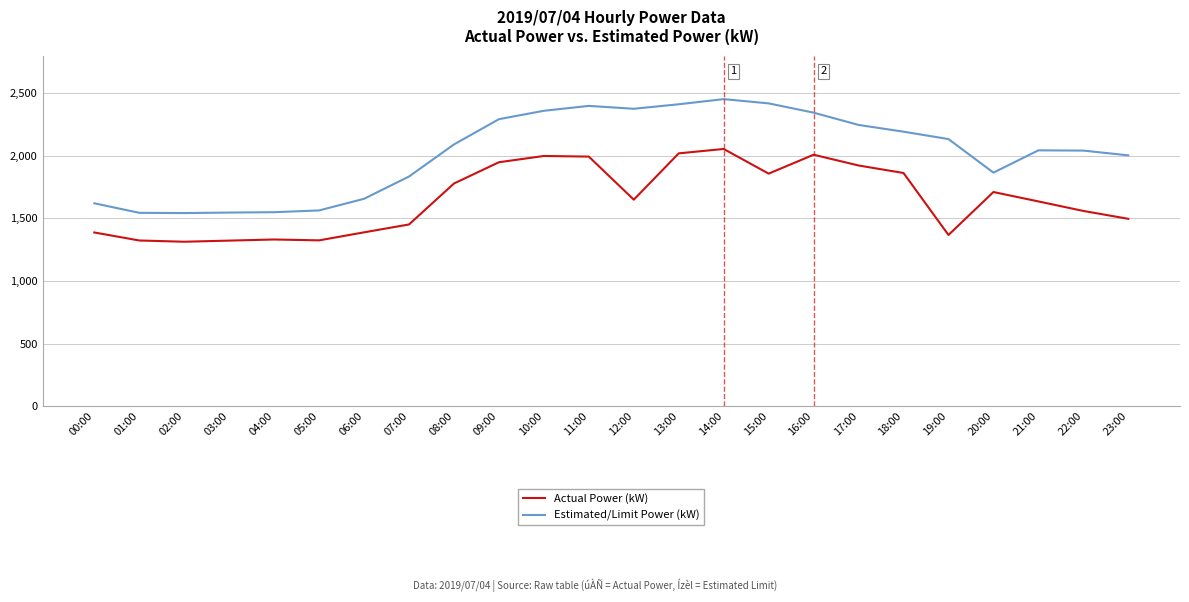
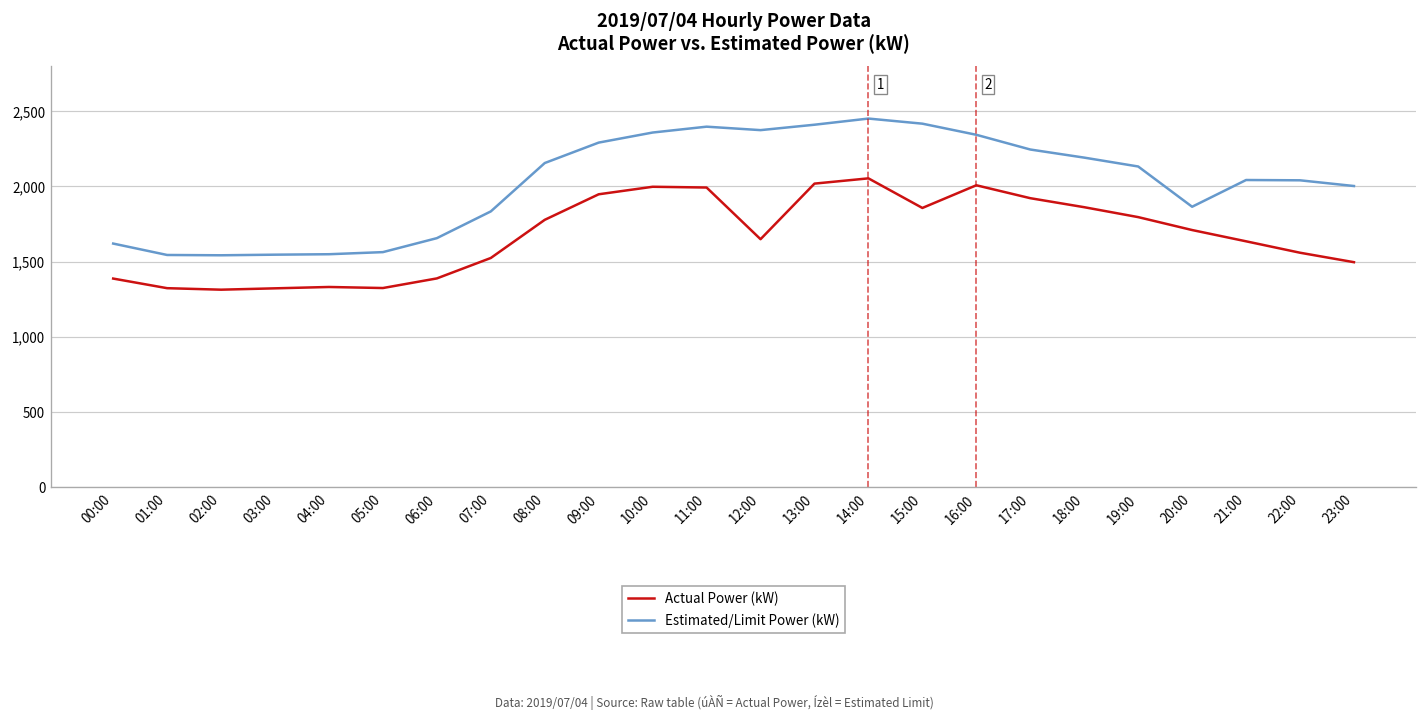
  {
    "Actual Power (kW)": {
      "00:00": "1,390",
      "01:00": "1,320",
      "02:00": "1,310",
      "03:00": "1,320",
      "04:00": "1,330",
      "05:00": "1,320",
      "06:00": "1,390",
-     "07:00": "1,450",
+     "07:00": "1,520",
      "08:00": "1,780",
      "09:00": "1,950",
      "10:00": "2,000",
      "11:00": "1,990",
      "12:00": "1,650",
      "13:00": "2,020",
      "14:00": "2,050",
      "15:00": "1,860",
      "16:00": "2,010",
      "17:00": "1,920",
      "18:00": "1,860",
-     "19:00": "1,370",
+     "19:00": "1,800",
      "20:00": "1,710",
      "21:00": "1,640",
      "22:00": "1,560",
      "23:00": "1,500"
    },
    "Estimated/Limit Power (kW)": {
      "00:00": "1,620",
      "01:00": "1,540",
      "02:00": "1,540",
      "03:00": "1,550",
      "04:00": "1,550",
      "05:00": "1,560",
      "06:00": "1,660",
      "07:00": "1,830",
-     "08:00": "2,090",
+     "08:00": "2,160",
      "09:00": "2,290",
      "10:00": "2,360",
      "11:00": "2,400",
      "12:00": "2,380",
      "13:00": "2,410",
      "15:00": "2,420",
      "16:00": "2,340",
      "17:00": "2,250",
      "18:00": "2,190",
      "19:00": "2,130",
      "20:00": "1,870",
      "21:00": "2,040",
      "22:00": "2,040",
      "23:00": "2,000"
    }
  }
